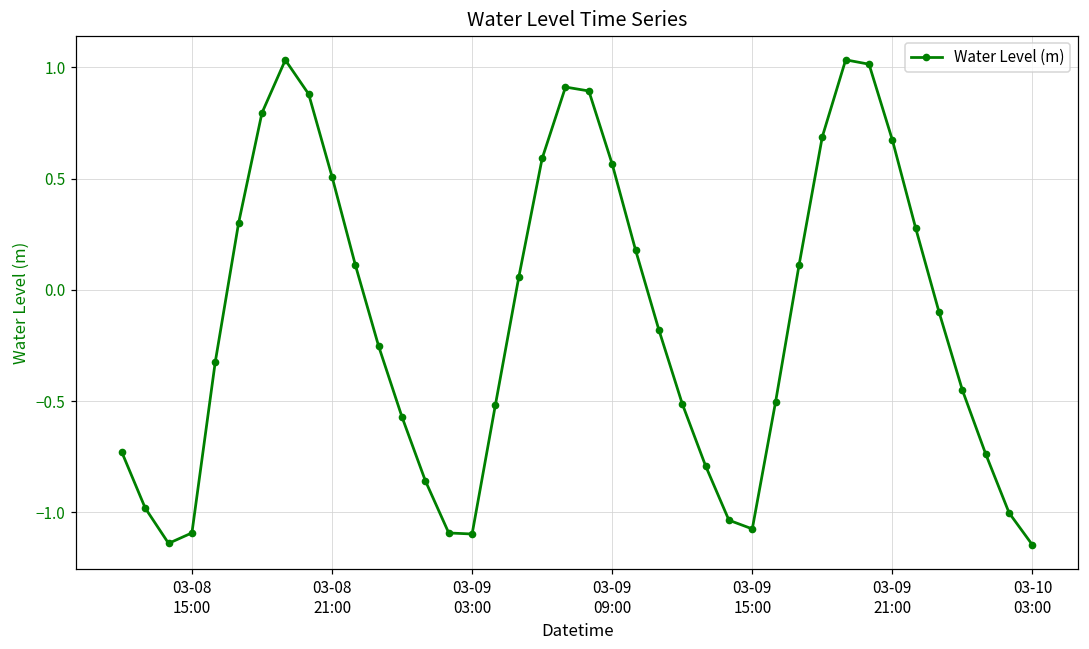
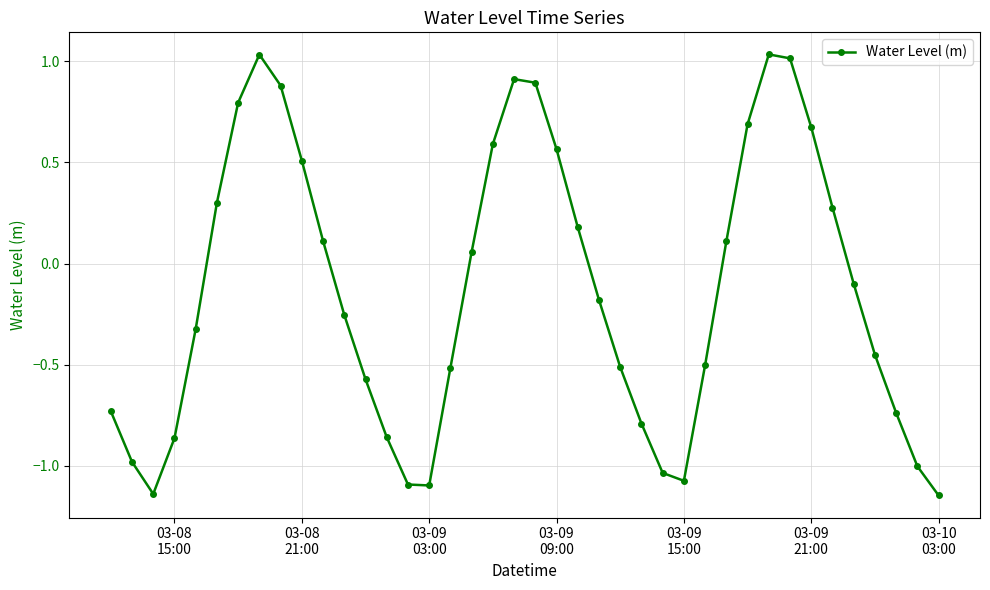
  {
-   "03-08 15:00": -1.09,
+   "03-08 15:00": -0.86,
    "03-08 21:00": 0.51,
    "03-09 03:00": -1.10,
    "03-09 09:00": 0.57,
    "03-09 15:00": -1.07,
    "03-09 21:00": 0.67,
    "03-10 03:00": -1.15
  }
